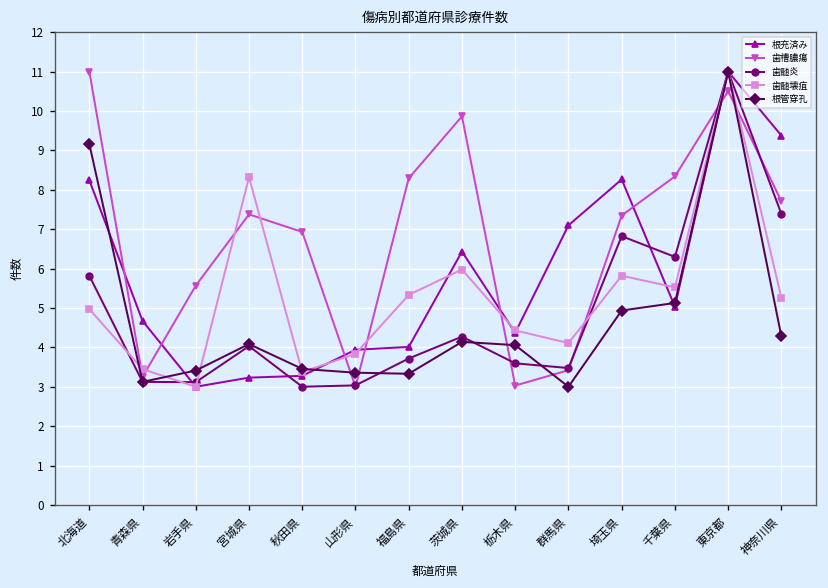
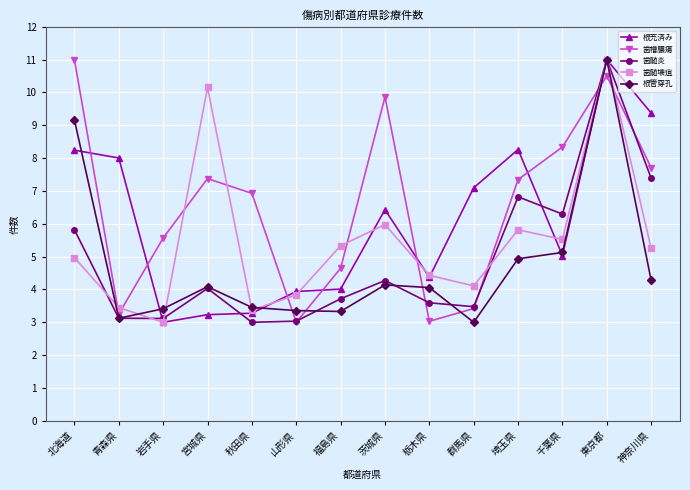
  {
    "根充済み": {
      "北海道": 8.2,
-     "青森県": 4.7,
+     "青森県": 8.0,
      "宮城県": 3.2,
      "秋田県": 3.3,
      "山形県": 3.9,
      "福島県": 4.0,
      "茨城県": 6.4,
      "群馬県": 7.1,
      "埼玉県": 8.3,
      "千葉県": 5.0,
      "神奈川県": 9.4
    },
    "歯槽膿瘍": {
      "北海道": 11.0,
      "青森県": 3.3,
      "岩手県": 5.6,
      "宮城県": 7.4,
      "秋田県": 6.9,
-     "福島県": 8.3,
+     "福島県": 4.6,
      "茨城県": 9.9,
      "栃木県": 3.0,
      "埼玉県": 7.3,
      "千葉県": 8.3,
      "東京都": 10.5,
      "神奈川県": 7.7
    },
    "歯髄壊疽": {
      "北海道": 5.0,
      "青森県": 3.4,
-     "宮城県": 8.3,
+     "宮城県": 10.2,
      "秋田県": 3.4,
      "山形県": 3.8,
      "福島県": 5.3,
      "茨城県": 6.0,
      "群馬県": 4.1,
      "埼玉県": 5.8,
      "千葉県": 5.5,
      "神奈川県": 5.3
    }
  }
